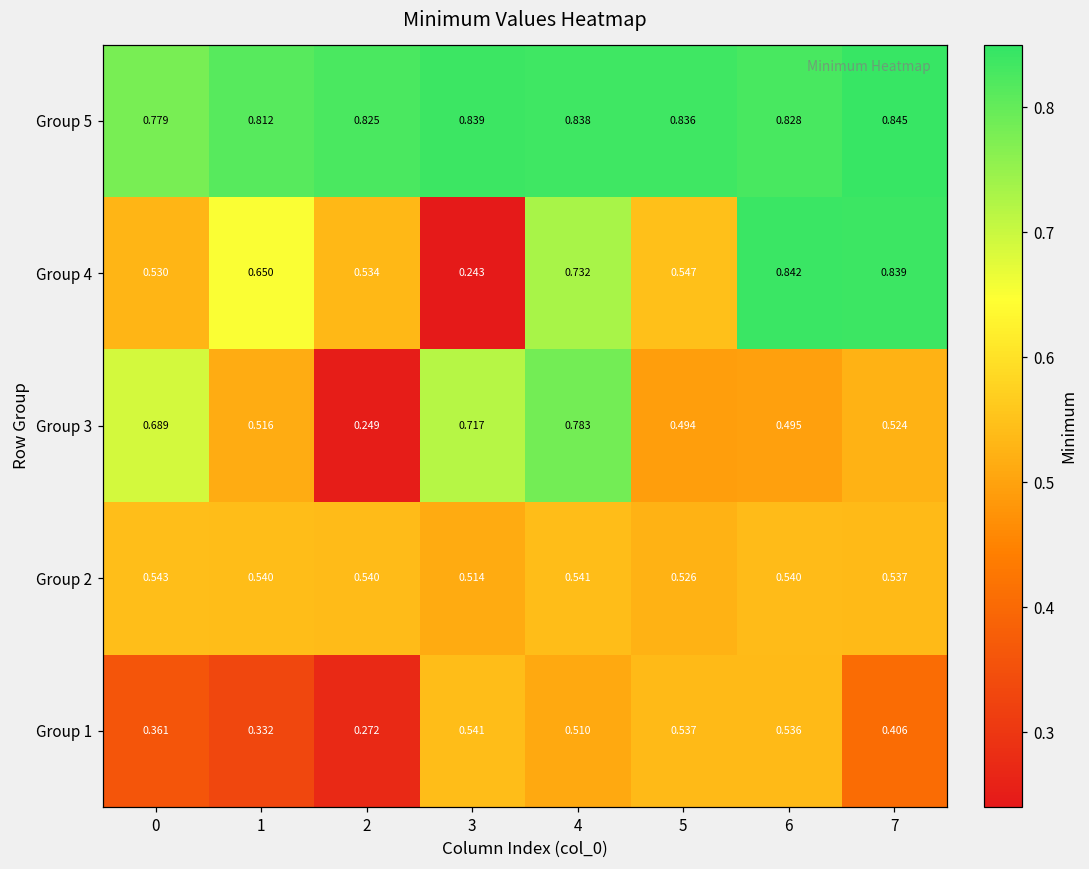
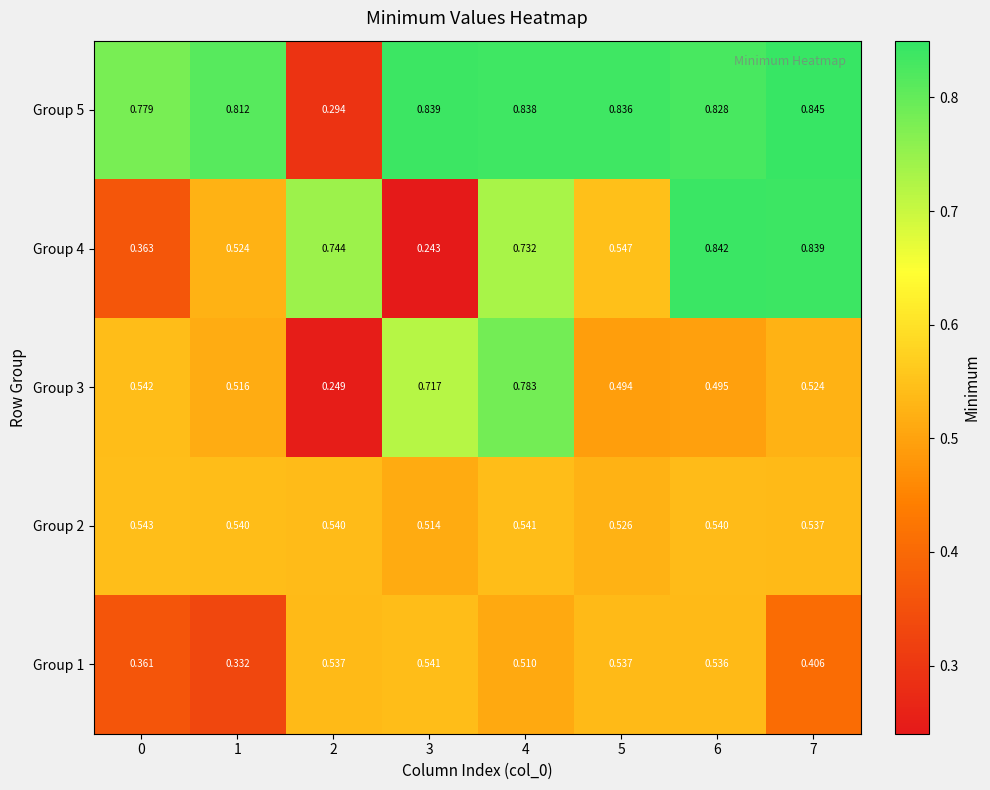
  {
    "Group 5": {
      "0": 0.779,
      "1": 0.812,
-     "2": 0.825,
+     "2": 0.294,
      "3": 0.839,
      "4": 0.838,
      "5": 0.836,
      "6": 0.828
    },
    "Group 4": {
-     "0": 0.530,
-     "1": 0.650,
-     "2": 0.534,
+     "0": 0.363,
+     "1": 0.524,
+     "2": 0.744,
      "3": 0.243,
      "4": 0.732,
      "5": 0.547,
      "6": 0.842,
      "7": 0.839
    },
    "Group 3": {
-     "0": 0.689,
+     "0": 0.542,
      "1": 0.516,
      "2": 0.249,
      "3": 0.717,
      "4": 0.783,
      "5": 0.494,
      "6": 0.495,
      "7": 0.524
    },
    "Group 2": {
      "0": 0.543,
      "1": 0.540,
      "2": 0.540,
      "3": 0.514,
      "4": 0.541,
      "5": 0.526,
      "6": 0.540,
      "7": 0.537
    },
    "Group 1": {
      "0": 0.361,
      "1": 0.332,
-     "2": 0.272,
+     "2": 0.537,
      "3": 0.541,
      "4": 0.510,
      "5": 0.537,
      "6": 0.536,
      "7": 0.406
    }
  }
